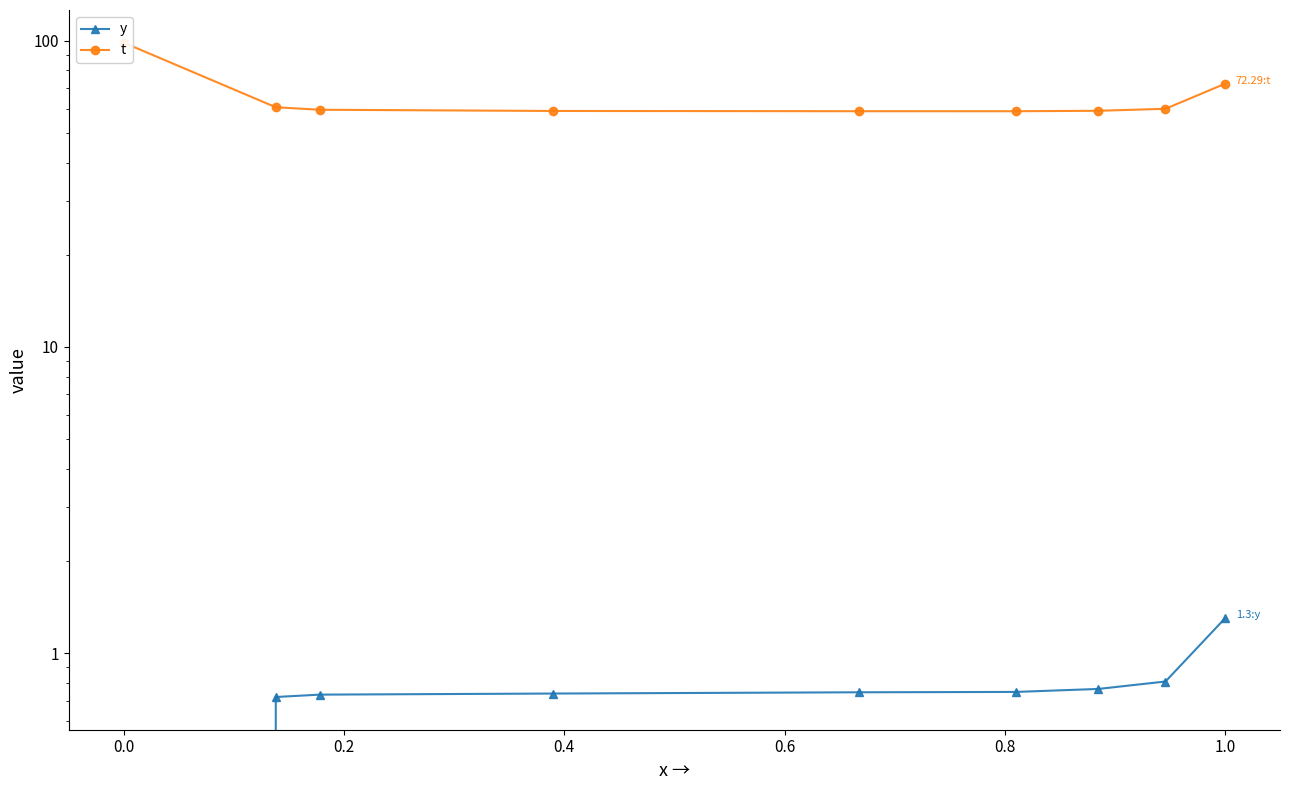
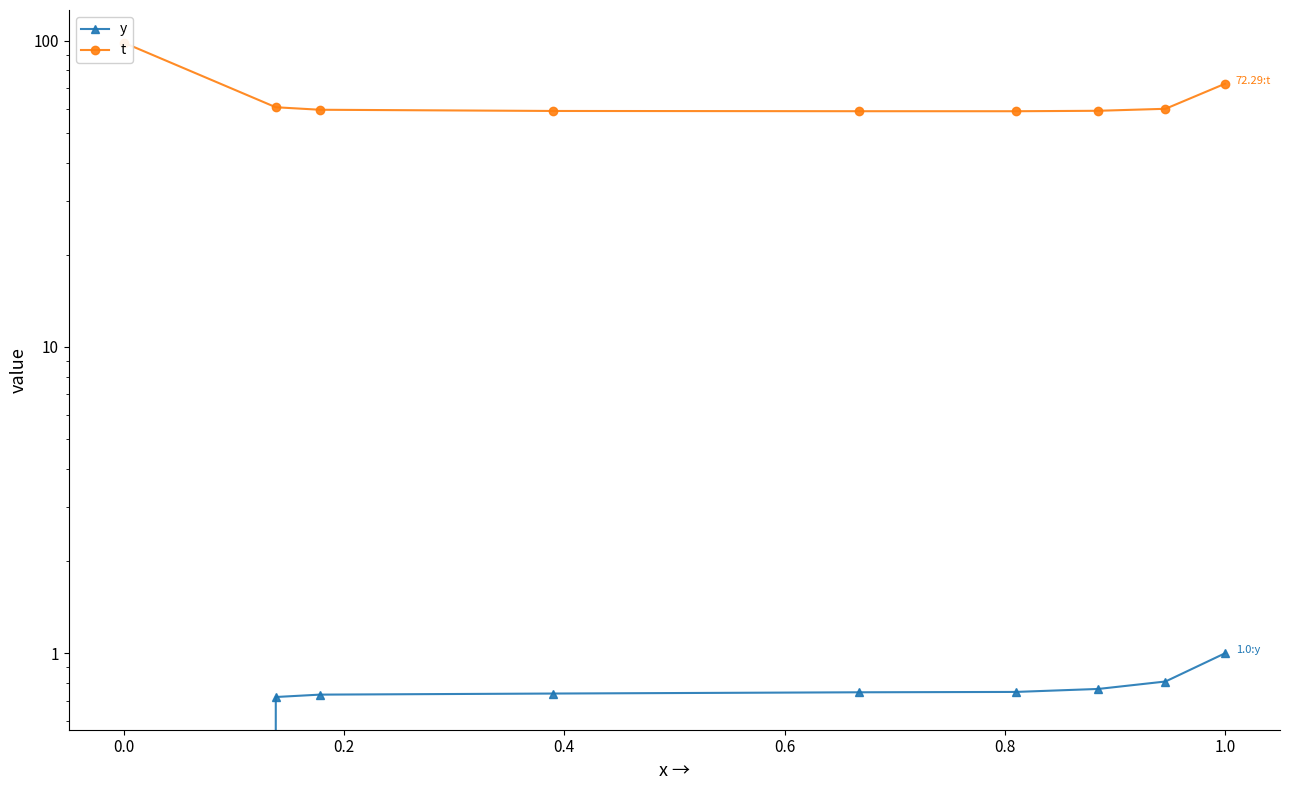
  {
    "y": {
-     "1.0": "1.3:y"
+     "1.0": "1.0:y"
    },
    "t": {
      "1.0": "72.29:t"
    }
  }
